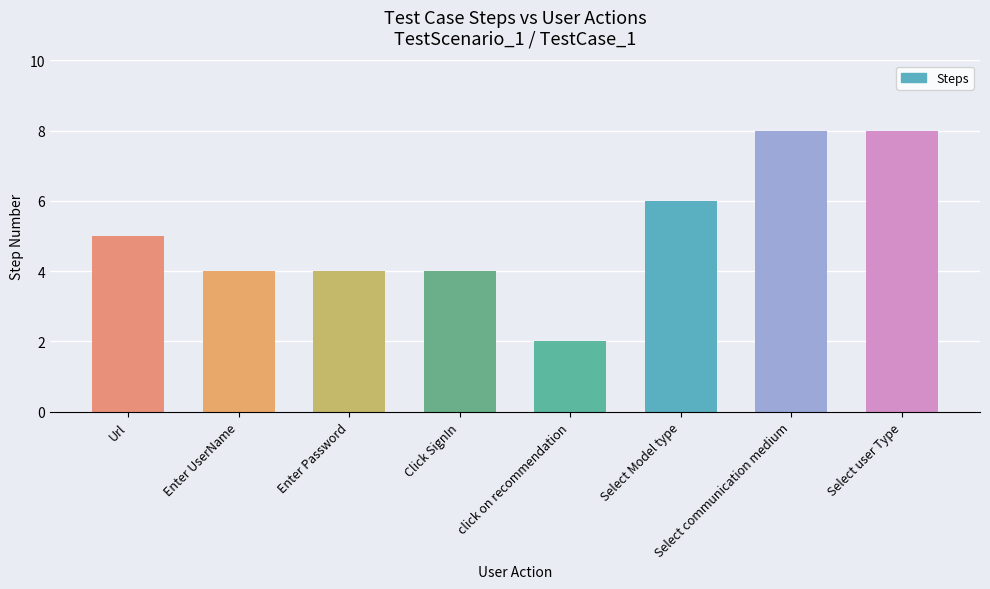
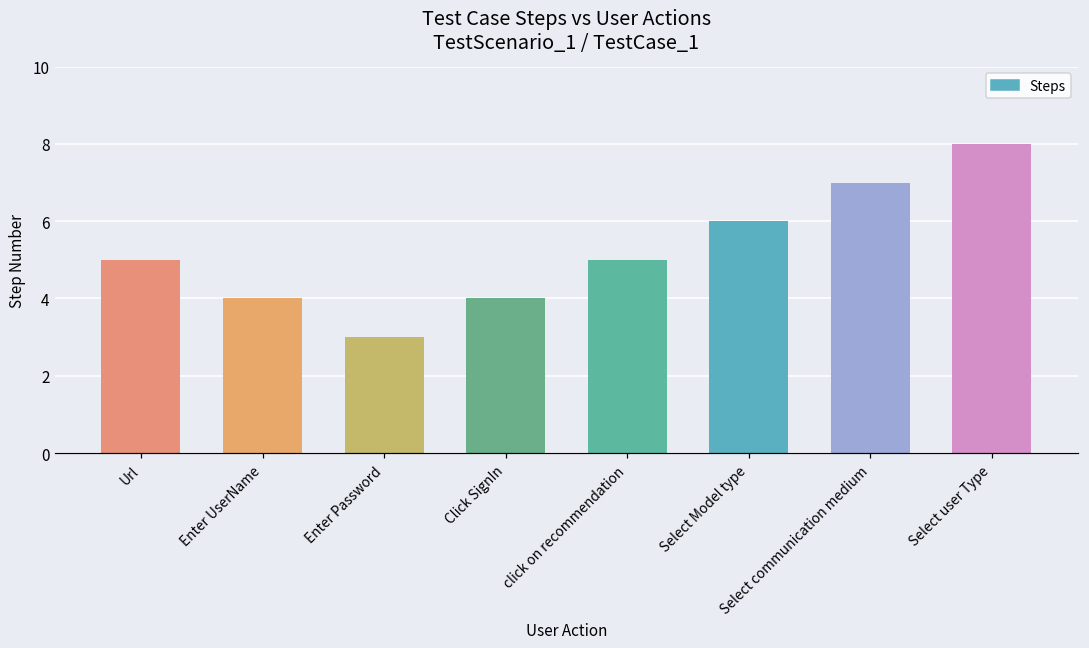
  {
    "Url": 5,
    "Enter UserName": 4,
-   "Enter Password": 4,
+   "Enter Password": 3,
    "Click SignIn": 4,
-   "click on recommendation": 2,
+   "click on recommendation": 5,
    "Select Model type": 6,
-   "Select communication medium": 8,
+   "Select communication medium": 7,
    "Select user Type": 8
  }
